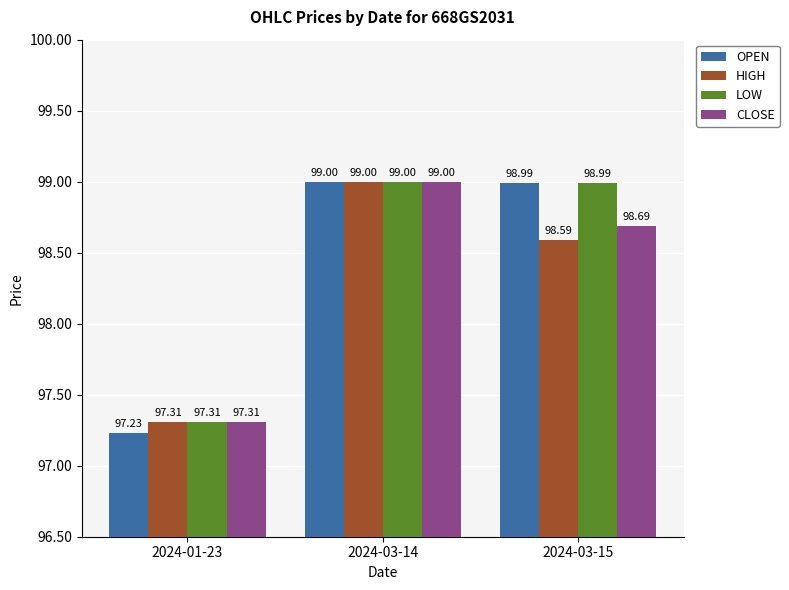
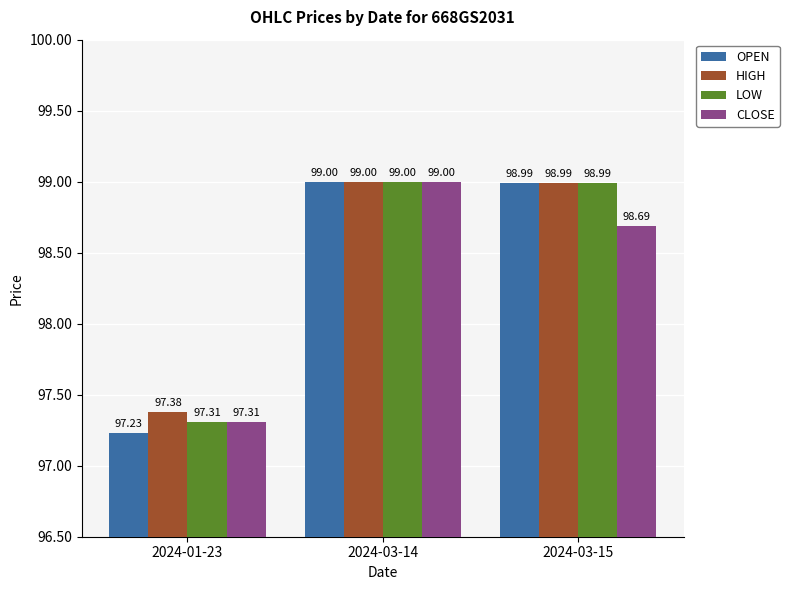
  {
    "OPEN": {
      "2024-01-23": 97.23,
      "2024-03-14": 99.00,
      "2024-03-15": 98.99
    },
    "HIGH": {
-     "2024-01-23": 97.31,
+     "2024-01-23": 97.38,
      "2024-03-14": 99.00,
-     "2024-03-15": 98.59
+     "2024-03-15": 98.99
    },
    "LOW": {
      "2024-01-23": 97.31,
      "2024-03-14": 99.00,
      "2024-03-15": 98.99
    },
    "CLOSE": {
      "2024-01-23": 97.31,
      "2024-03-14": 99.00,
      "2024-03-15": 98.69
    }
  }
